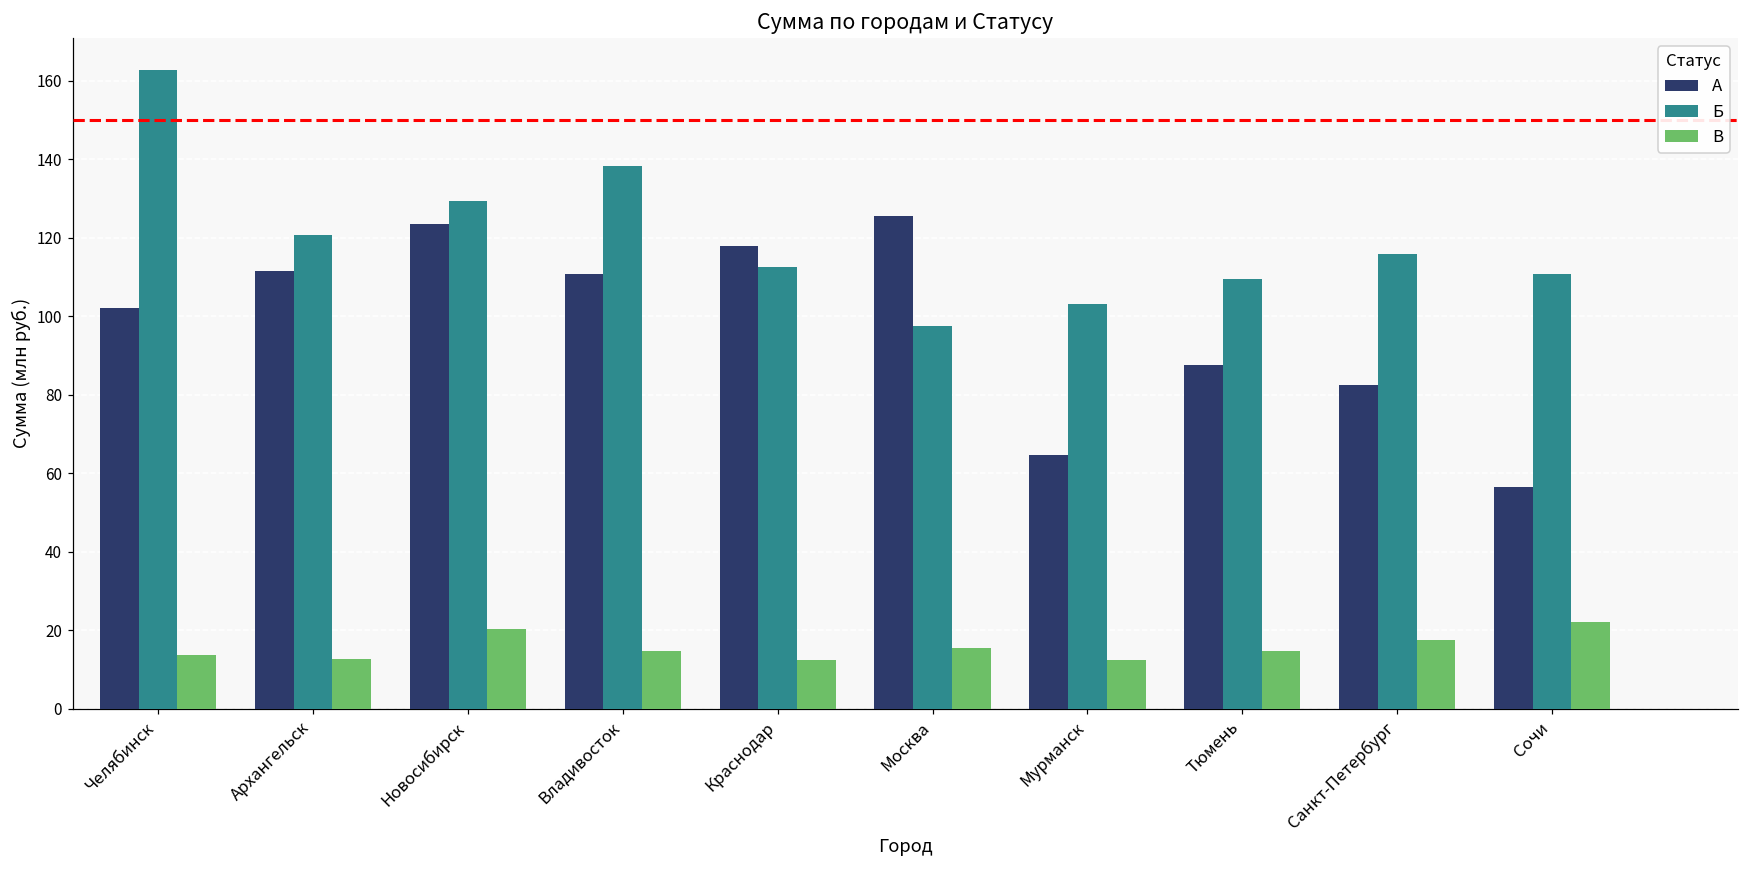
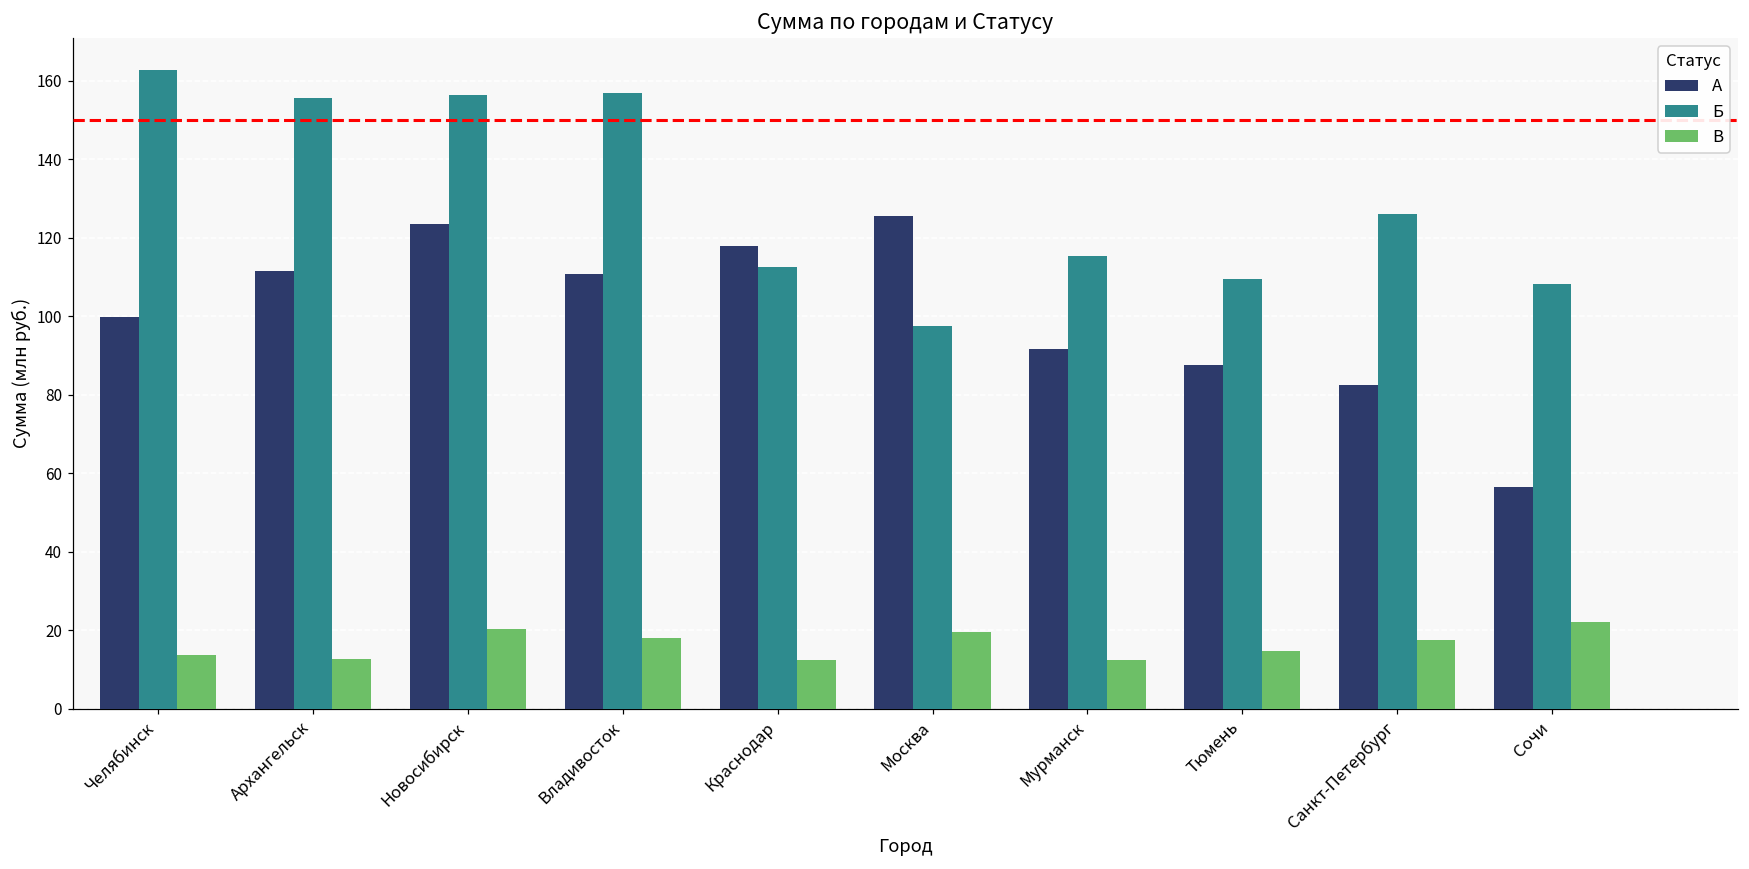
  {
    "А": {
-     "Челябинск": 102,
+     "Челябинск": 100,
      "Архангельск": 112,
      "Новосибирск": 123,
      "Владивосток": 111,
      "Краснодар": 118,
      "Москва": 126,
-     "Мурманск": 65,
+     "Мурманск": 92,
      "Тюмень": 88,
      "Санкт-Петербург": 83,
      "Сочи": 57
    },
    "Б": {
      "Челябинск": 163,
-     "Архангельск": 121,
-     "Новосибирск": 129,
-     "Владивосток": 138,
+     "Архангельск": 156,
+     "Новосибирск": 156,
+     "Владивосток": 157,
      "Краснодар": 113,
      "Москва": 97,
-     "Мурманск": 103,
+     "Мурманск": 115,
      "Тюмень": 109,
-     "Санкт-Петербург": 116,
-     "Сочи": 111
+     "Санкт-Петербург": 126,
+     "Сочи": 108
    },
    "В": {
      "Челябинск": 14,
      "Архангельск": 13,
      "Новосибирск": 20,
-     "Владивосток": 15,
+     "Владивосток": 18,
      "Краснодар": 12,
-     "Москва": 15,
+     "Москва": 19,
      "Мурманск": 13,
      "Тюмень": 15,
      "Санкт-Петербург": 18,
      "Сочи": 22
    }
  }
